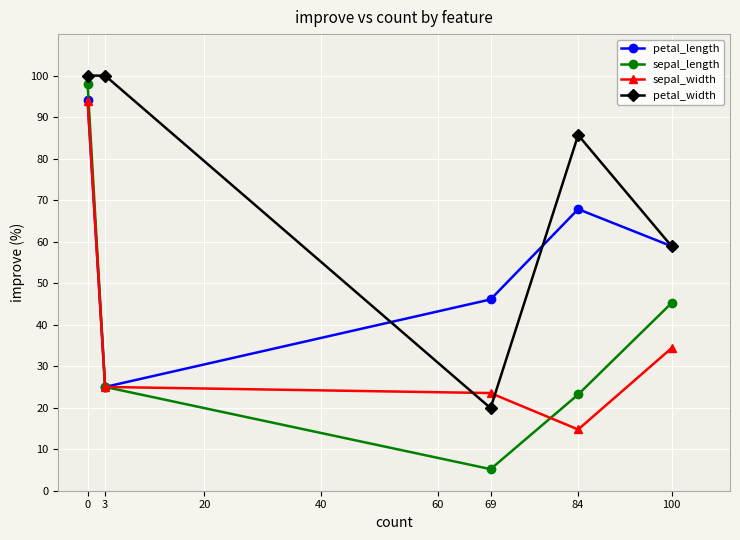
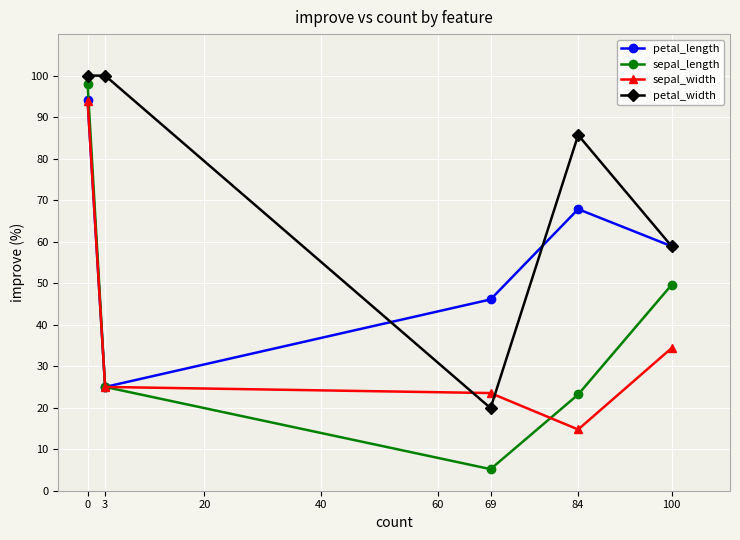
  {
    "petal_length": {
      "69": 46,
      "84": 68
    },
    "sepal_length": {
      "0": 98,
      "69": 5,
      "84": 23,
-     "100": 45
+     "100": 50
    },
    "sepal_width": {
      "69": 24,
      "84": 15,
      "100": 34
    },
    "petal_width": {
      "0": 100,
      "3": 100,
      "69": 20,
      "84": 86
    }
  }
